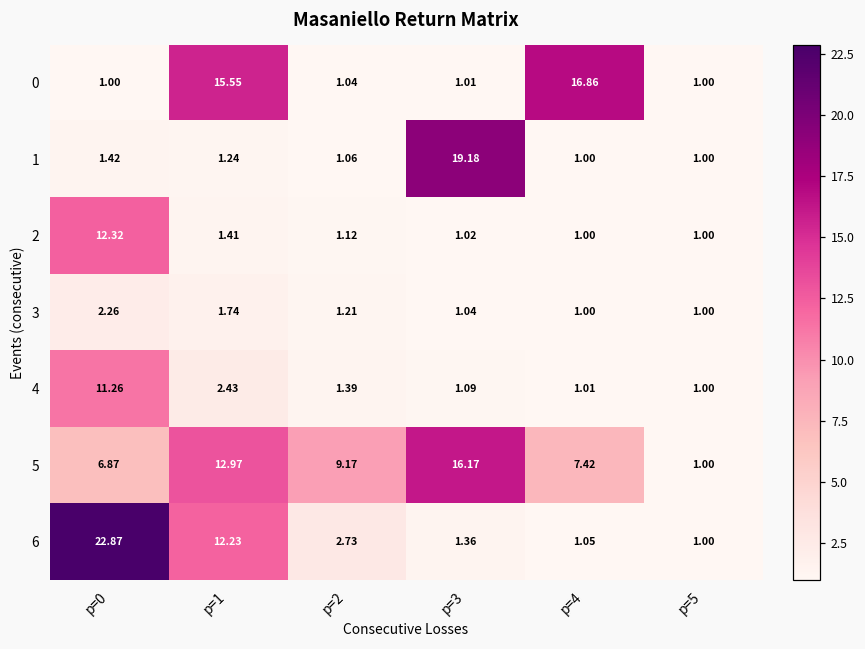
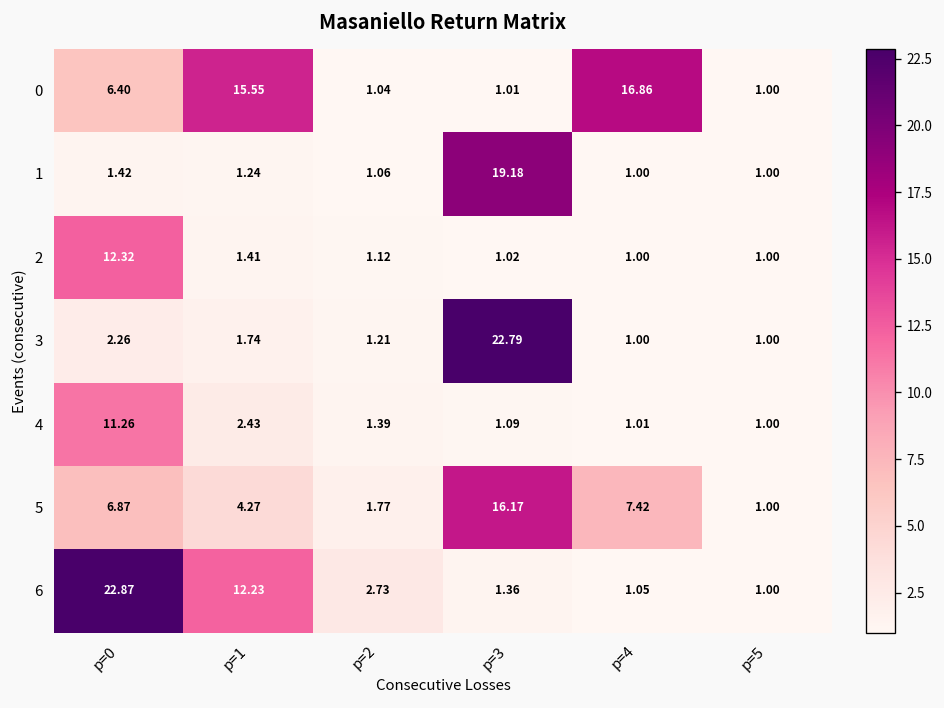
  {
    "0": {
-     "p=0": 1.00,
+     "p=0": 6.40,
      "p=1": 15.55,
      "p=2": 1.04,
      "p=3": 1.01,
      "p=4": 16.86,
      "p=5": 1.00
    },
    "1": {
      "p=0": 1.42,
      "p=1": 1.24,
      "p=2": 1.06,
      "p=3": 19.18,
      "p=4": 1.00,
      "p=5": 1.00
    },
    "2": {
      "p=0": 12.32,
      "p=1": 1.41,
      "p=2": 1.12,
      "p=3": 1.02,
      "p=4": 1.00,
      "p=5": 1.00
    },
    "3": {
      "p=0": 2.26,
      "p=1": 1.74,
      "p=2": 1.21,
-     "p=3": 1.04,
+     "p=3": 22.79,
      "p=4": 1.00,
      "p=5": 1.00
    },
    "4": {
      "p=0": 11.26,
      "p=1": 2.43,
      "p=2": 1.39,
      "p=3": 1.09,
      "p=4": 1.01,
      "p=5": 1.00
    },
    "5": {
      "p=0": 6.87,
-     "p=1": 12.97,
-     "p=2": 9.17,
+     "p=1": 4.27,
+     "p=2": 1.77,
      "p=3": 16.17,
      "p=4": 7.42,
      "p=5": 1.00
    },
    "6": {
      "p=0": 22.87,
      "p=1": 12.23,
      "p=2": 2.73,
      "p=3": 1.36,
      "p=4": 1.05,
      "p=5": 1.00
    }
  }
